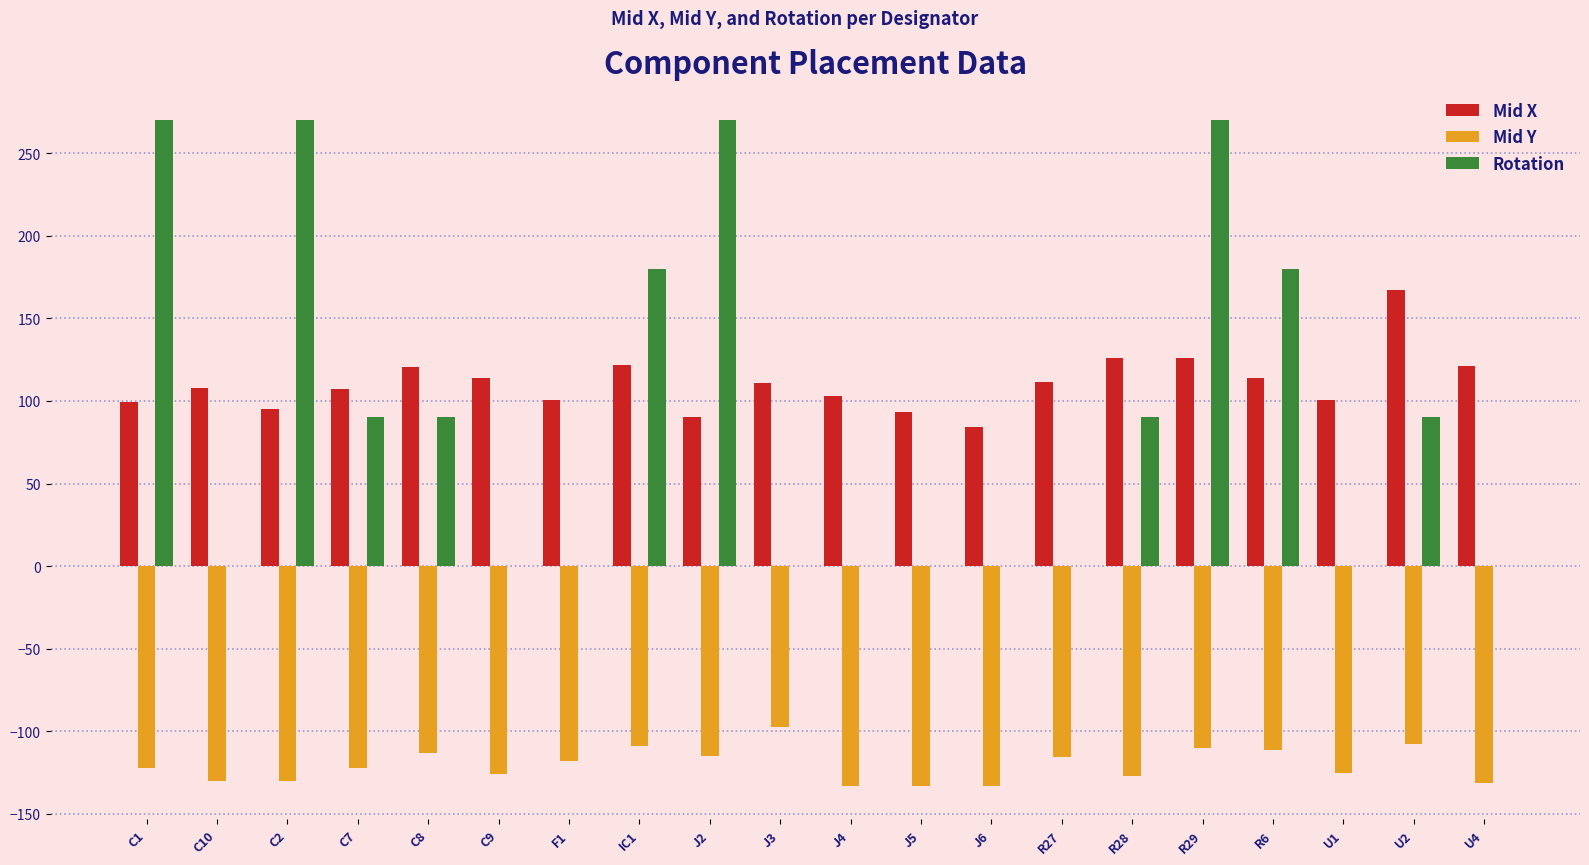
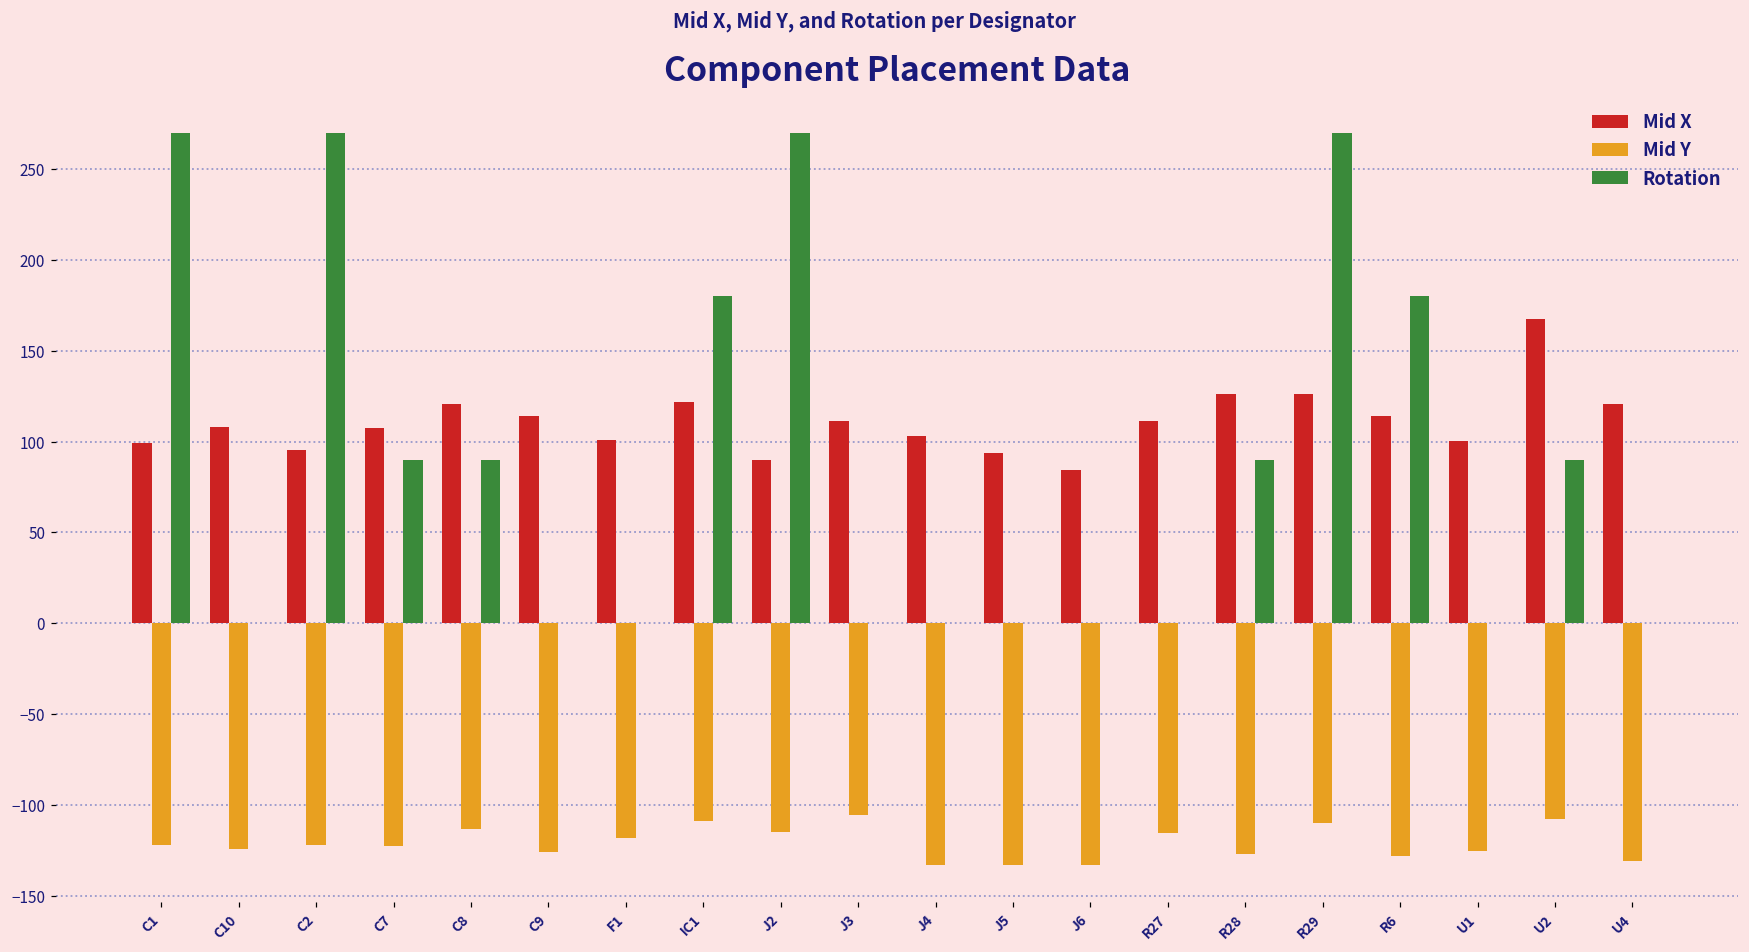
  {
    "Mid X": {
      "C1": 99,
      "C10": 108,
      "C2": 95,
      "C7": 107,
      "C8": 121,
      "C9": 114,
      "F1": 101,
      "IC1": 122,
      "J2": 90,
      "J3": 111,
      "J4": 103,
      "J5": 94,
      "J6": 84,
      "R27": 112,
      "R28": 126,
      "R29": 126,
      "R6": 114,
      "U1": 100,
      "U2": 167,
      "U4": 121
    },
    "Mid Y": {
      "C1": -122,
-     "C10": -130,
-     "C2": -130,
+     "C10": -125,
+     "C2": -122,
      "C7": -122,
      "C8": -113,
      "C9": -126,
      "F1": -118,
      "IC1": -109,
      "J2": -115,
-     "J3": -97,
+     "J3": -106,
      "J4": -133,
      "J5": -133,
      "J6": -133,
      "R27": -116,
      "R28": -127,
      "R29": -110,
-     "R6": -111,
+     "R6": -128,
      "U1": -126,
      "U2": -108,
      "U4": -131
    },
    "Rotation": {
      "C1": 270,
      "C10": 0,
      "C2": 270,
      "C7": 90,
      "C8": 90,
      "C9": 0,
      "F1": 0,
      "IC1": 180,
      "J2": 270,
      "J3": 0,
      "J4": 0,
      "J5": 0,
      "J6": 0,
      "R27": 0,
      "R28": 90,
      "R29": 270,
      "R6": 180,
      "U1": 0,
      "U2": 90,
      "U4": 0
    }
  }
